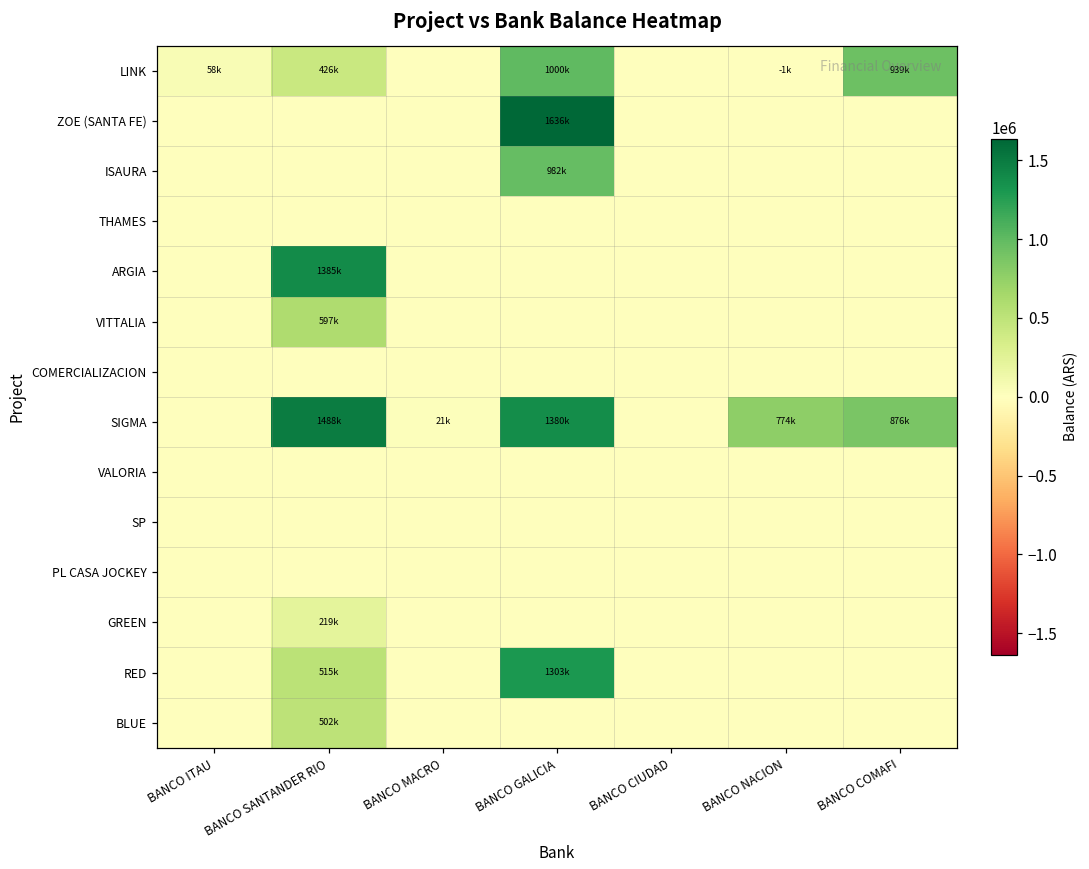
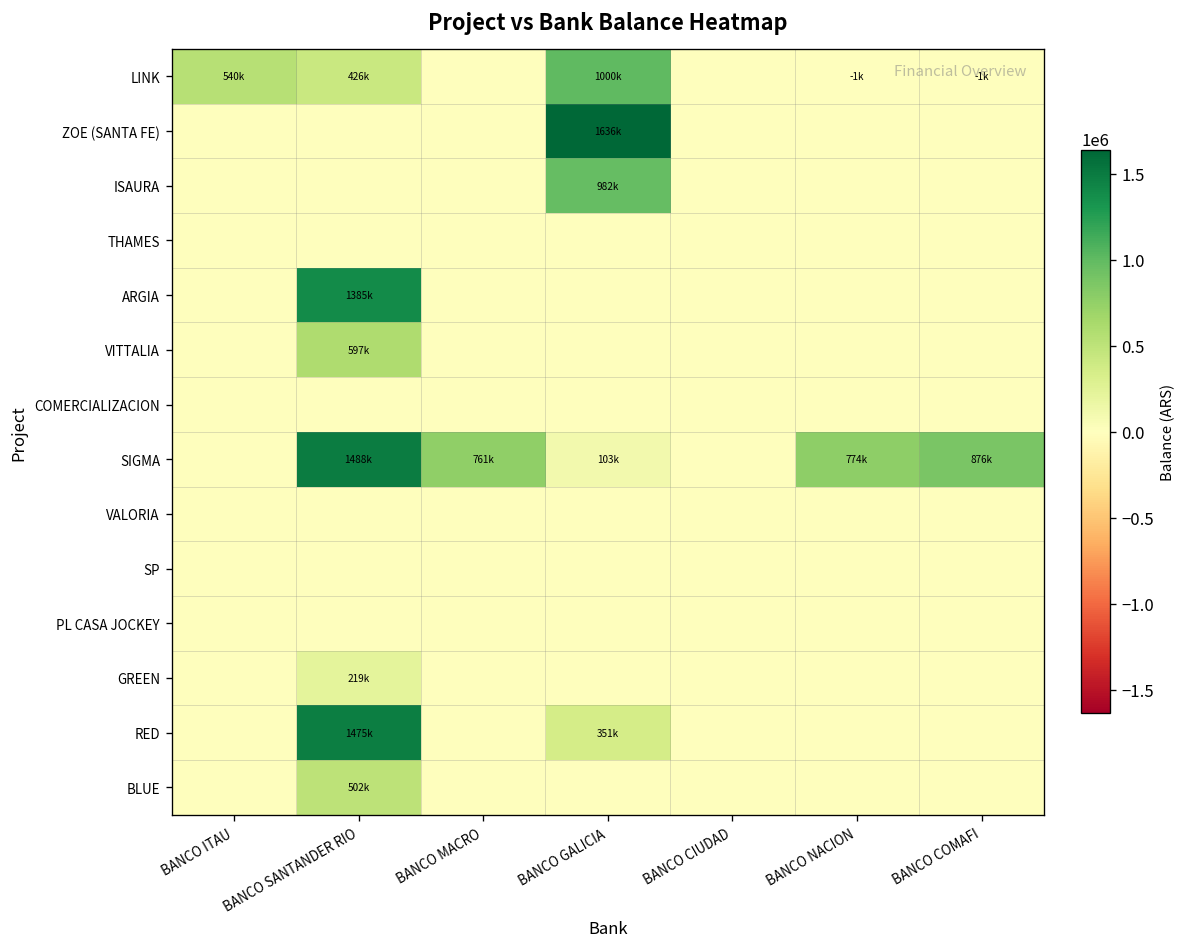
  {
    "LINK": {
-     "BANCO ITAU": "58k",
+     "BANCO ITAU": "540k",
      "BANCO SANTANDER RIO": "426k",
      "BANCO GALICIA": "1000k",
      "BANCO NACION": "-1k",
-     "BANCO COMAFI": "939k"
+     "BANCO COMAFI": "-1k"
    },
    "ZOE (SANTA FE)": {
      "BANCO GALICIA": "1636k"
    },
    "ISAURA": {
      "BANCO GALICIA": "982k"
    },
    "ARGIA": {
      "BANCO SANTANDER RIO": "1385k"
    },
    "VITTALIA": {
      "BANCO SANTANDER RIO": "597k"
    },
    "SIGMA": {
      "BANCO SANTANDER RIO": "1488k",
-     "BANCO MACRO": "21k",
-     "BANCO GALICIA": "1380k",
+     "BANCO MACRO": "761k",
+     "BANCO GALICIA": "103k",
      "BANCO NACION": "774k",
      "BANCO COMAFI": "876k"
    },
    "GREEN": {
      "BANCO SANTANDER RIO": "219k"
    },
    "RED": {
-     "BANCO SANTANDER RIO": "515k",
-     "BANCO GALICIA": "1303k"
+     "BANCO SANTANDER RIO": "1475k",
+     "BANCO GALICIA": "351k"
    },
    "BLUE": {
      "BANCO SANTANDER RIO": "502k"
    }
  }
